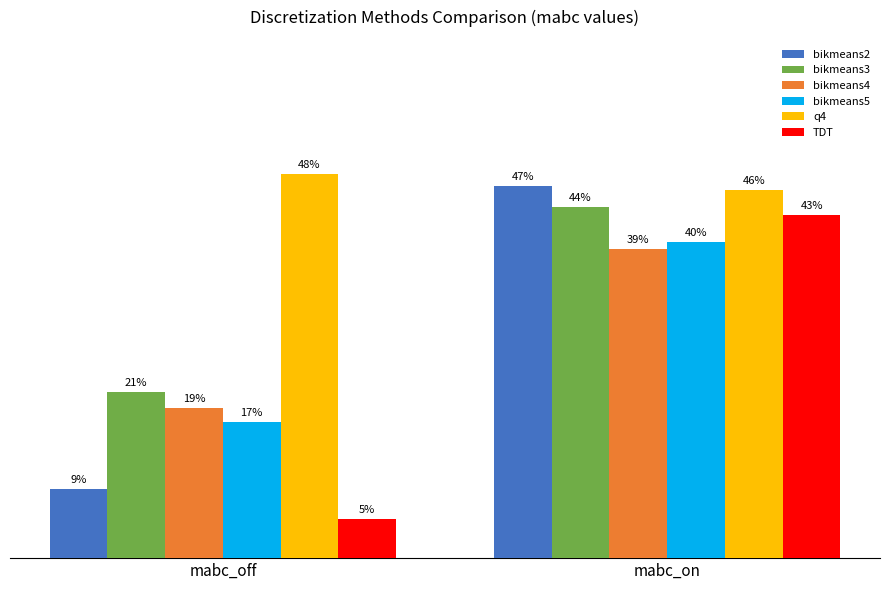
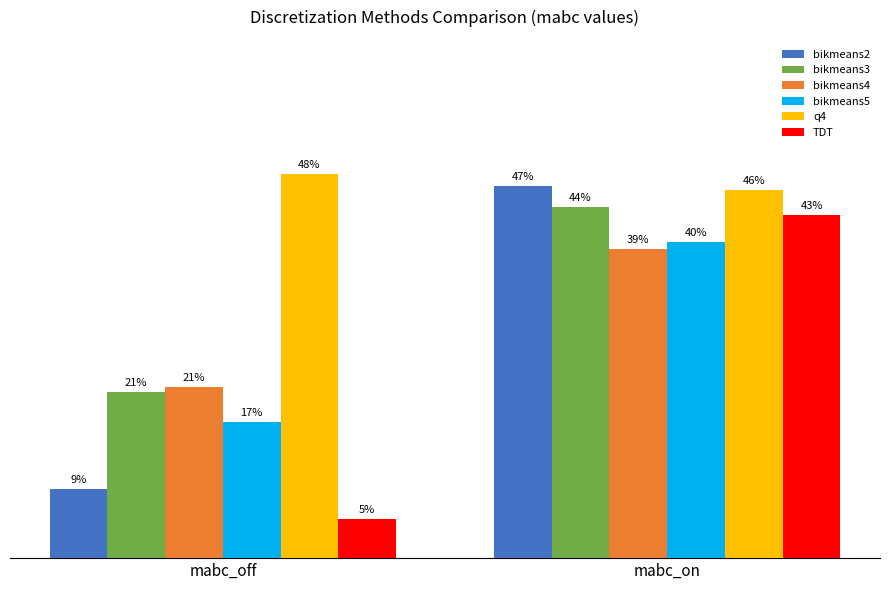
  {
    "bikmeans2": {
      "mabc_off": "9%",
      "mabc_on": "47%"
    },
    "bikmeans3": {
      "mabc_off": "21%",
      "mabc_on": "44%"
    },
    "bikmeans4": {
-     "mabc_off": "19%",
+     "mabc_off": "21%",
      "mabc_on": "39%"
    },
    "bikmeans5": {
      "mabc_off": "17%",
      "mabc_on": "40%"
    },
    "q4": {
      "mabc_off": "48%",
      "mabc_on": "46%"
    },
    "TDT": {
      "mabc_off": "5%",
      "mabc_on": "43%"
    }
  }
